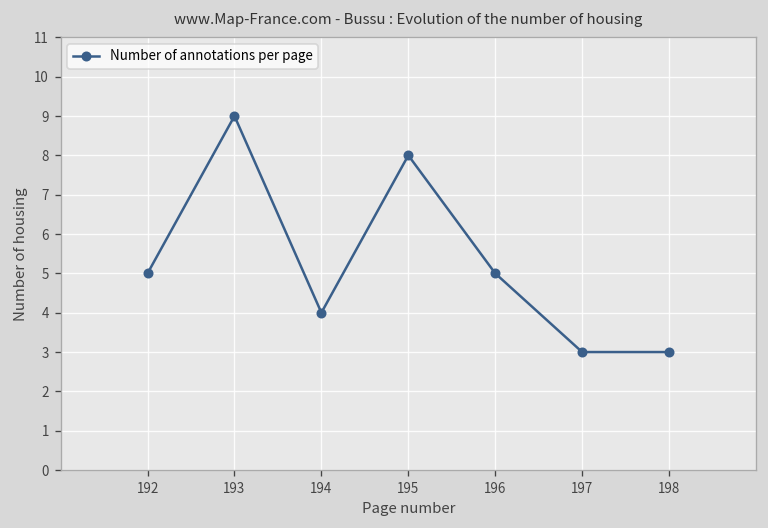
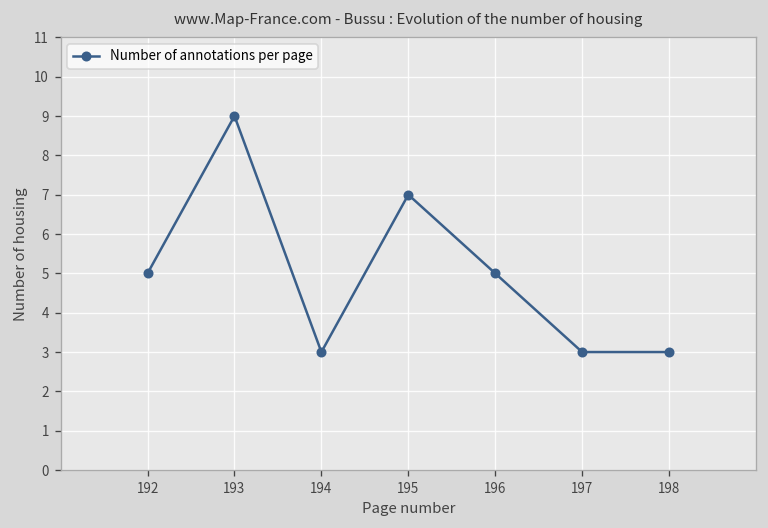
  {
    "192": 5,
    "193": 9,
-   "194": 4,
-   "195": 8,
+   "194": 3,
+   "195": 7,
    "196": 5,
    "197": 3,
    "198": 3
  }
